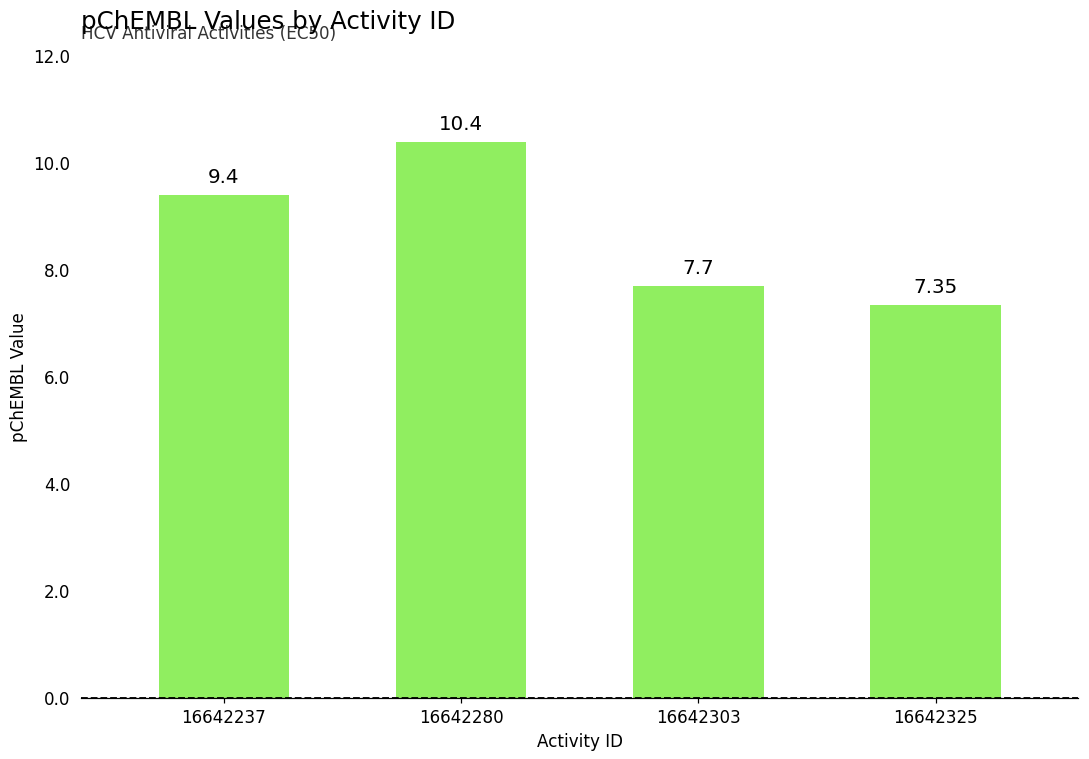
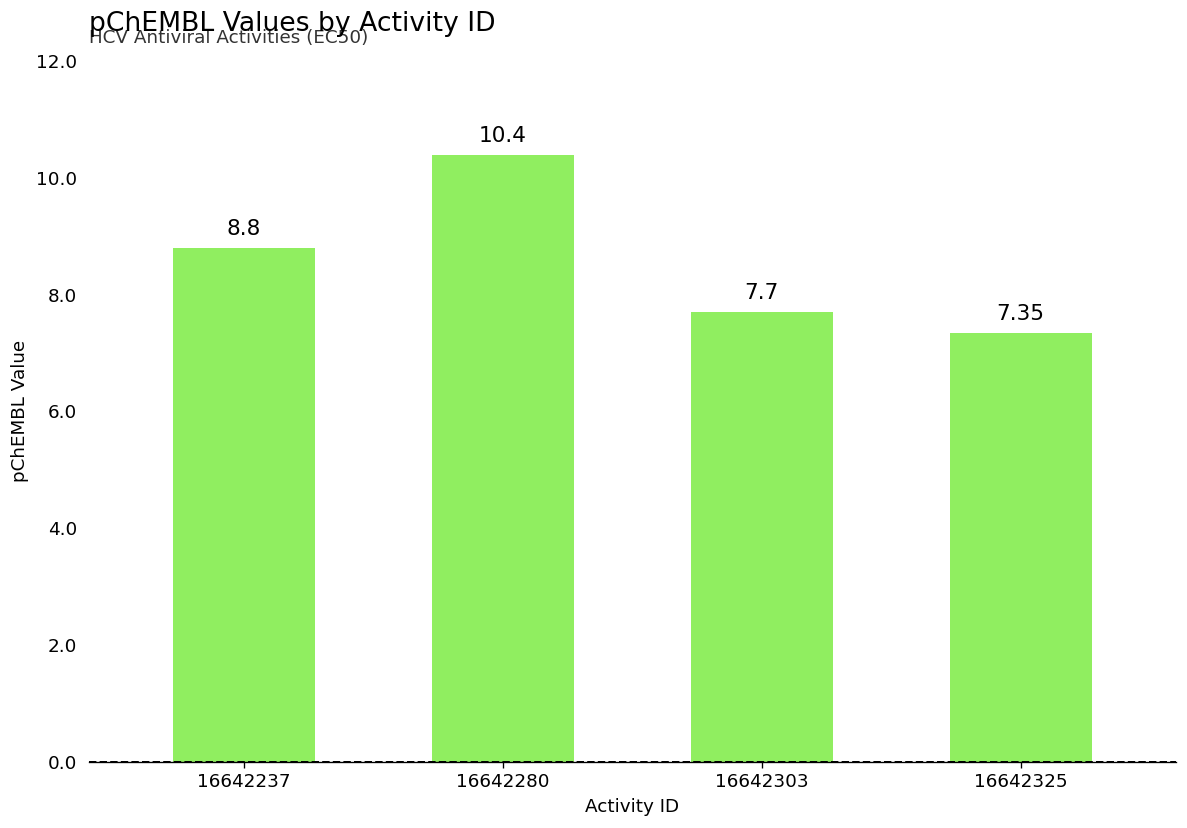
  {
-   "16642237": 9.4,
+   "16642237": 8.8,
    "16642280": 10.4,
    "16642303": 7.7,
    "16642325": 7.35
  }
